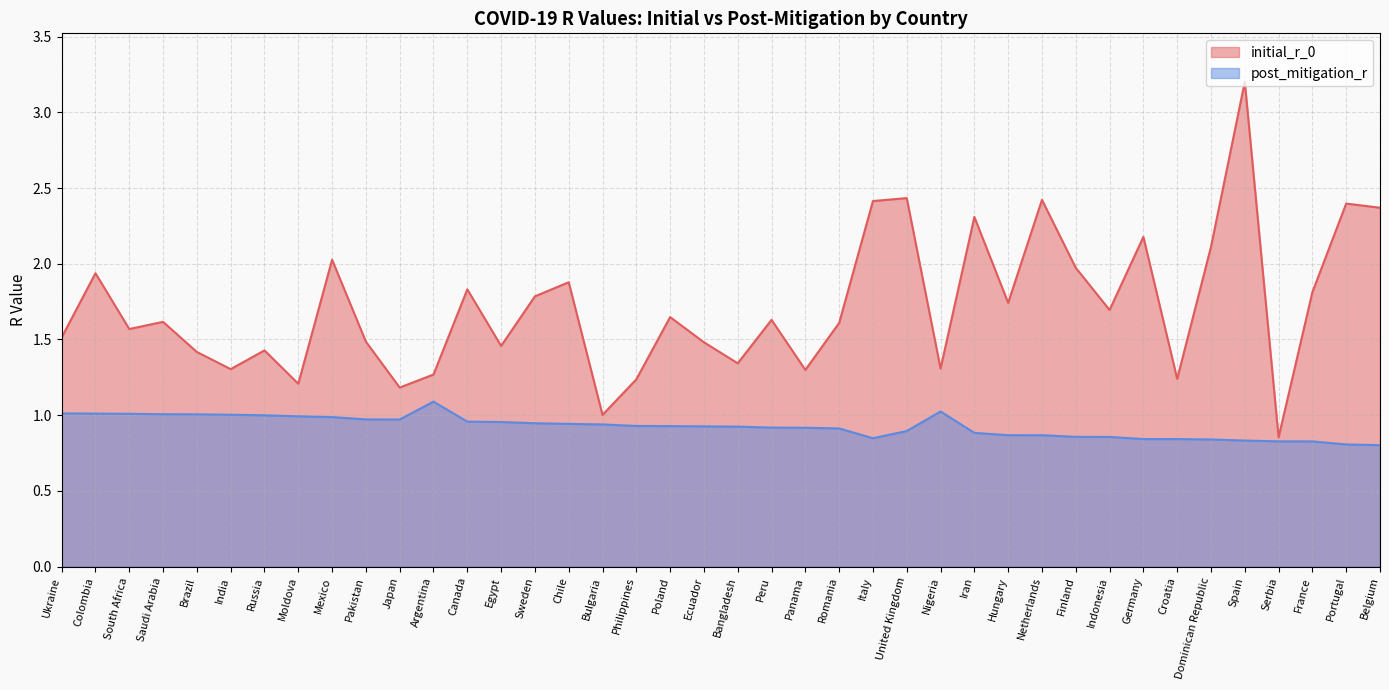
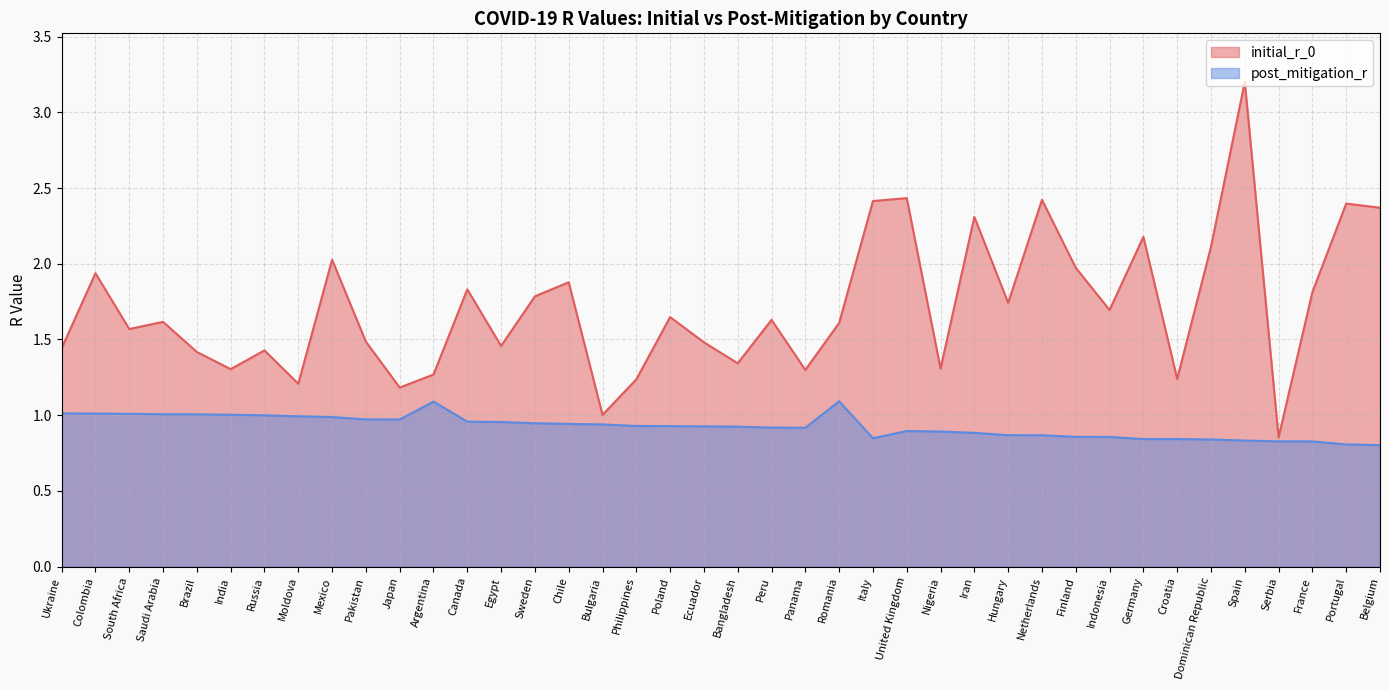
  {
    "initial_r_0": {
-     "Ukraine": 1.51,
+     "Ukraine": 1.44,
      "Colombia": 1.94,
      "South Africa": 1.57,
      "Saudi Arabia": 1.62,
      "Brazil": 1.42,
      "India": 1.30,
      "Russia": 1.43,
      "Moldova": 1.21,
      "Mexico": 2.03,
      "Pakistan": 1.49,
      "Japan": 1.18,
      "Argentina": 1.27,
      "Canada": 1.83,
      "Egypt": 1.46,
      "Sweden": 1.78,
      "Chile": 1.88,
      "Bulgaria": 1.00,
      "Philippines": 1.24,
      "Poland": 1.65,
      "Ecuador": 1.48,
      "Bangladesh": 1.34,
      "Peru": 1.63,
      "Panama": 1.30,
      "Romania": 1.61,
      "Italy": 2.41,
      "United Kingdom": 2.43,
      "Nigeria": 1.31,
      "Iran": 2.31,
      "Hungary": 1.74,
      "Netherlands": 2.42,
      "Finland": 1.97,
      "Indonesia": 1.69,
      "Germany": 2.18,
      "Croatia": 1.24,
      "Dominican Republic": 2.11,
      "Serbia": 0.85,
      "France": 1.81,
      "Portugal": 2.40,
      "Belgium": 2.37
    },
    "post_mitigation_r": {
      "Ukraine": 1.01,
      "Colombia": 1.01,
      "South Africa": 1.01,
      "Saudi Arabia": 1.01,
      "Brazil": 1.01,
      "India": 1.00,
      "Russia": 1.00,
      "Moldova": 0.99,
      "Mexico": 0.99,
      "Pakistan": 0.97,
      "Japan": 0.97,
      "Argentina": 1.09,
      "Canada": 0.96,
      "Egypt": 0.96,
      "Sweden": 0.95,
      "Chile": 0.94,
      "Bulgaria": 0.94,
      "Philippines": 0.93,
      "Poland": 0.93,
      "Ecuador": 0.93,
      "Bangladesh": 0.92,
      "Peru": 0.92,
      "Panama": 0.92,
-     "Romania": 0.91,
+     "Romania": 1.09,
      "Italy": 0.85,
      "United Kingdom": 0.90,
-     "Nigeria": 1.02,
+     "Nigeria": 0.89,
      "Iran": 0.88,
      "Hungary": 0.87,
      "Netherlands": 0.87,
      "Finland": 0.86,
      "Indonesia": 0.86,
      "Germany": 0.84,
      "Croatia": 0.84,
      "Dominican Republic": 0.84,
      "Spain": 0.83,
      "Serbia": 0.83,
      "France": 0.83,
      "Portugal": 0.81,
      "Belgium": 0.80
    }
  }
